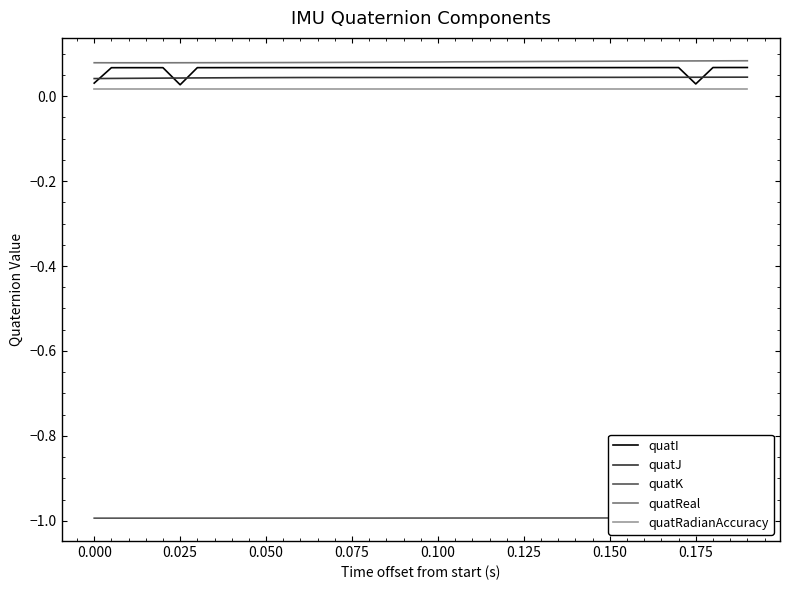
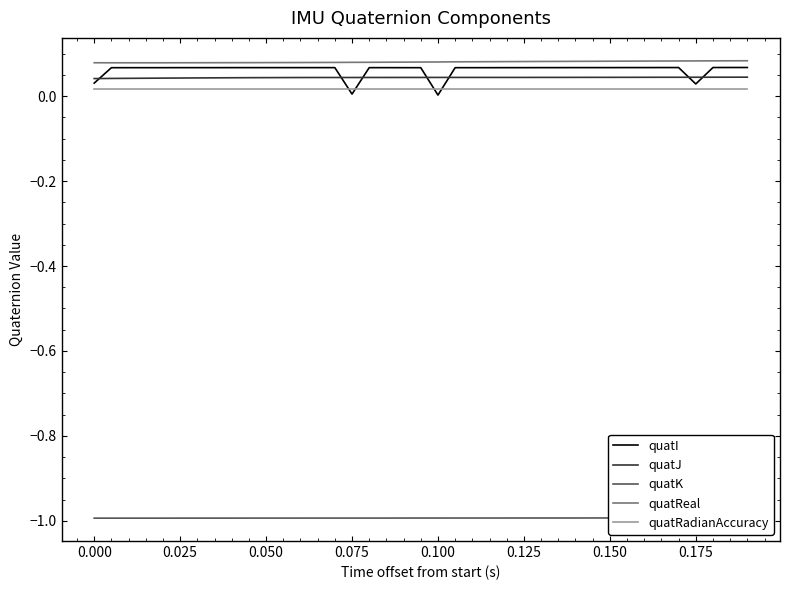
  {
    "quatI": {
      "0.000": 0.03,
-     "0.025": 0.03,
+     "0.025": 0.07,
      "0.050": 0.07,
-     "0.075": 0.07,
-     "0.100": 0.07,
+     "0.075": 0.00,
+     "0.100": 0.00,
      "0.125": 0.07,
      "0.150": 0.07,
      "0.175": 0.03
    }
  }
